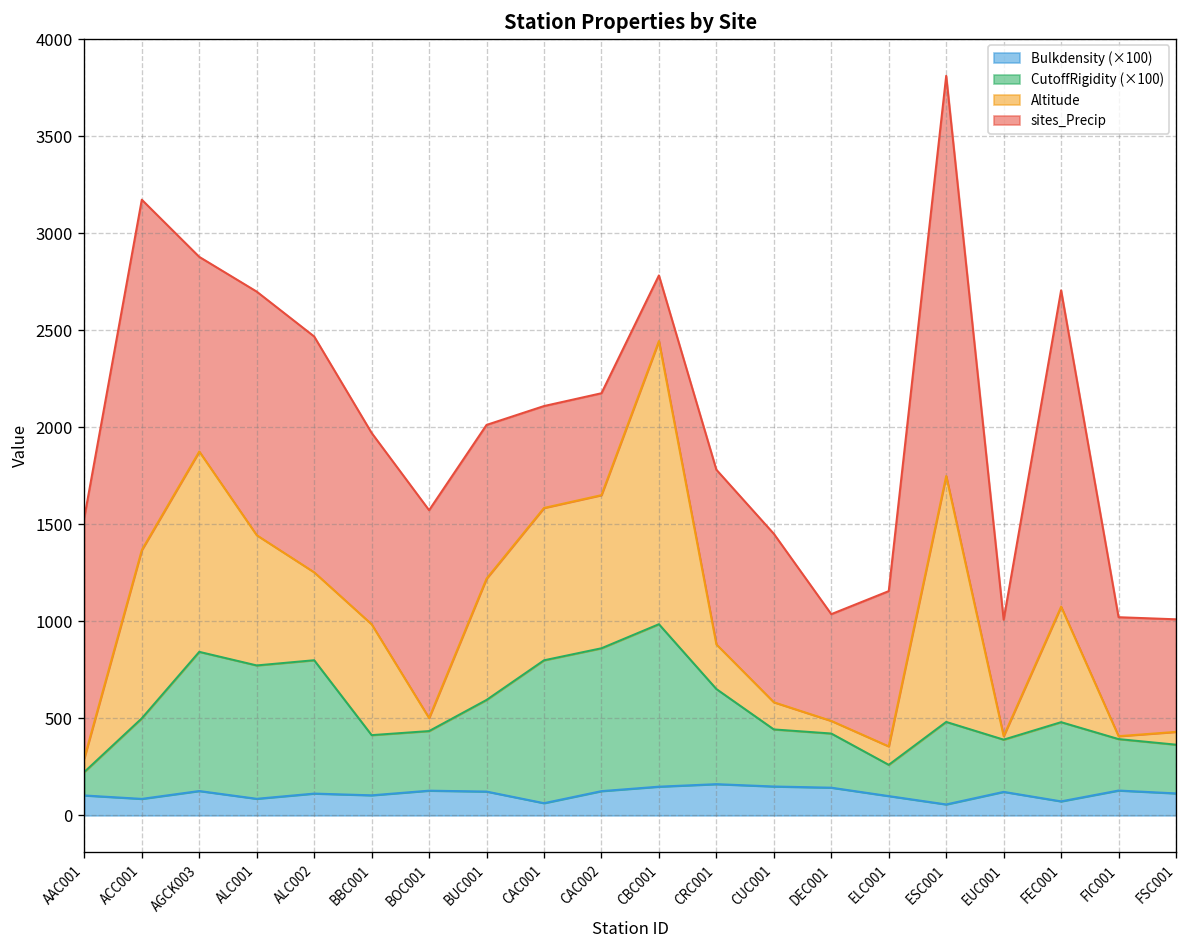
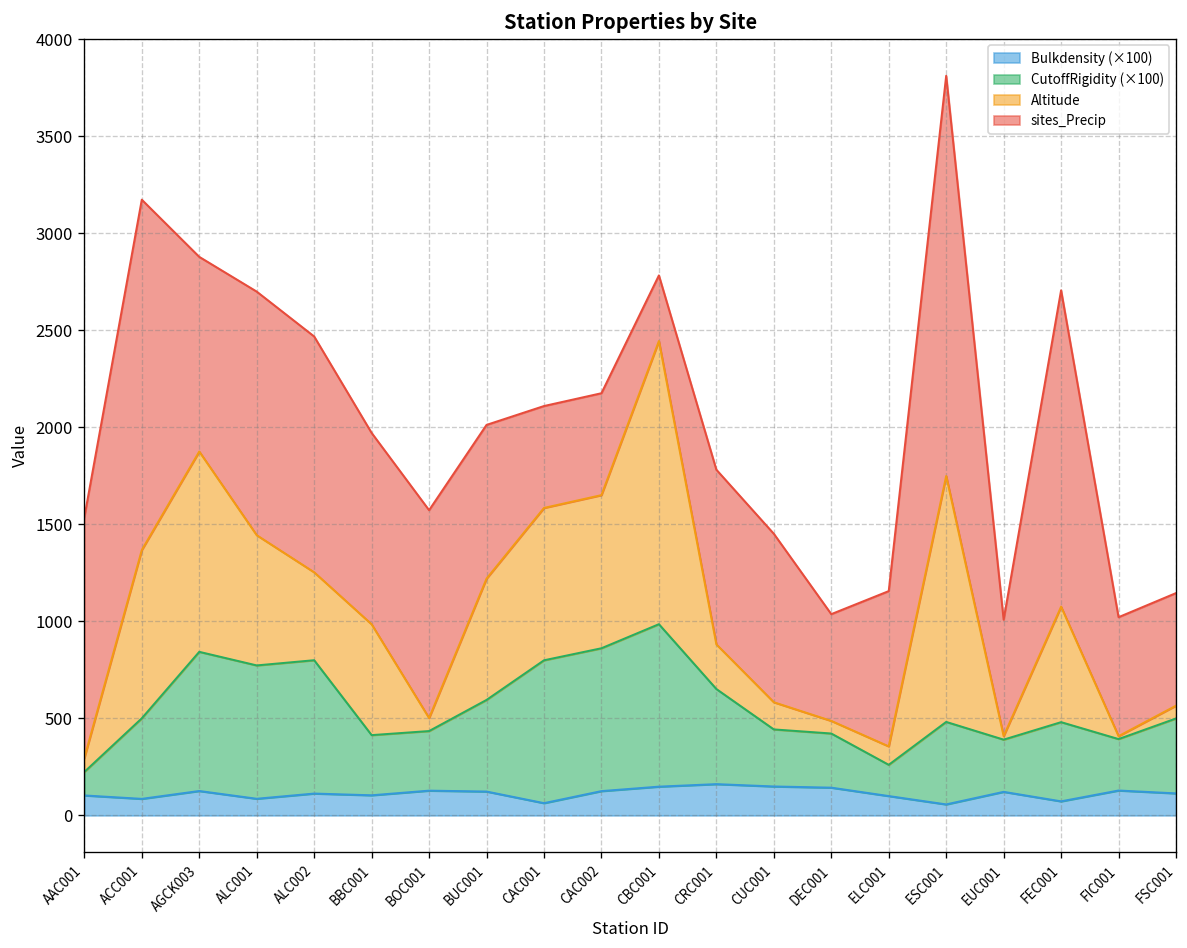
  {
    "Bulkdensity (×100)": {
      "AAC001": 100,
      "ACC001": 90,
      "AGCK003": 130,
      "ALC001": 90,
      "ALC002": 110,
      "BBC001": 100,
      "BOC001": 130,
      "BUC001": 120,
      "CAC001": 60,
      "CAC002": 130,
      "CBC001": 150,
      "CRC001": 160,
      "CUC001": 150,
      "DEC001": 140,
      "ELC001": 100,
      "ESC001": 60,
      "EUC001": 120,
      "FEC001": 70,
      "FIC001": 130,
      "FSC001": 110
    },
    "CutoffRigidity (×100)": {
      "AAC001": 120,
      "ACC001": 420,
      "AGCK003": 720,
      "ALC001": 690,
      "ALC002": 690,
      "BBC001": 310,
      "BOC001": 310,
      "BUC001": 470,
      "CAC001": 740,
      "CAC002": 740,
      "CBC001": 840,
      "CRC001": 490,
      "CUC001": 290,
      "DEC001": 280,
      "ELC001": 160,
      "ESC001": 430,
      "EUC001": 270,
      "FEC001": 410,
-     "FSC001": 250
+     "FSC001": 390
    },
    "Altitude": {
      "AAC001": 70,
      "ACC001": 870,
      "AGCK003": 1030,
      "ALC001": 670,
      "ALC002": 450,
      "BBC001": 570,
      "BOC001": 70,
      "BUC001": 630,
      "CAC001": 790,
      "CAC002": 790,
      "CBC001": 1460,
      "CRC001": 230,
      "CUC001": 140,
      "DEC001": 70,
      "ELC001": 100,
      "ESC001": 1270,
      "EUC001": 20,
      "FEC001": 600,
      "FSC001": 70
    },
    "sites_Precip": {
      "AAC001": 1240,
      "ACC001": 1810,
      "AGCK003": 1000,
      "ALC001": 1260,
      "ALC002": 1220,
      "BBC001": 990,
      "BOC001": 1070,
      "BUC001": 790,
      "CAC001": 520,
      "CAC002": 520,
      "CBC001": 340,
      "CRC001": 900,
      "CUC001": 870,
      "DEC001": 550,
      "ELC001": 800,
      "ESC001": 2060,
      "EUC001": 600,
      "FEC001": 1630,
      "FIC001": 610,
      "FSC001": 580
    }
  }
